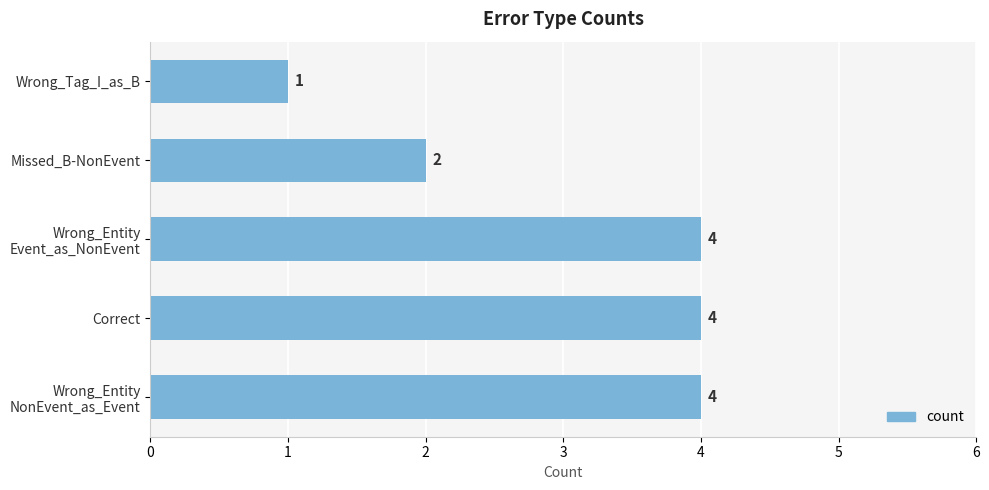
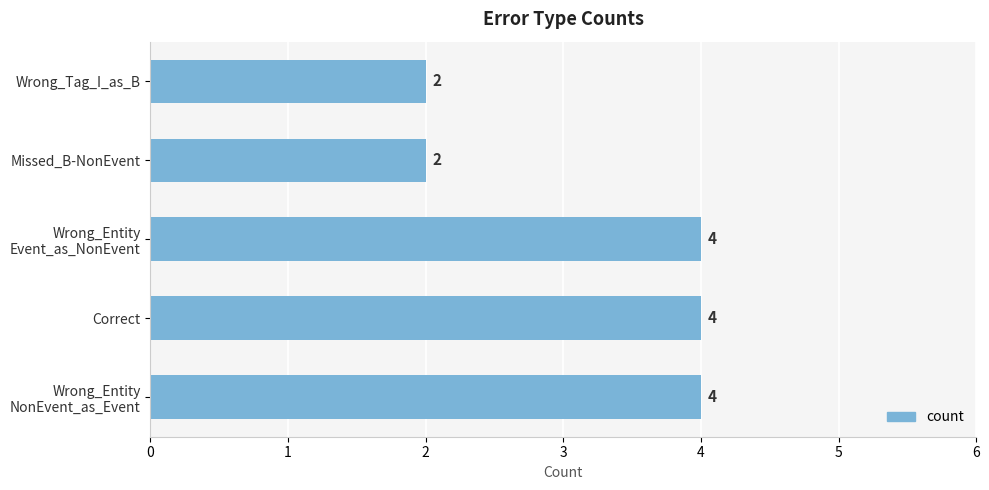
  {
-   "Wrong_Tag_I_as_B": 1,
+   "Wrong_Tag_I_as_B": 2,
    "Missed_B-NonEvent": 2,
    "Wrong_Entity Event_as_NonEvent": 4,
    "Correct": 4,
    "Wrong_Entity NonEvent_as_Event": 4
  }
